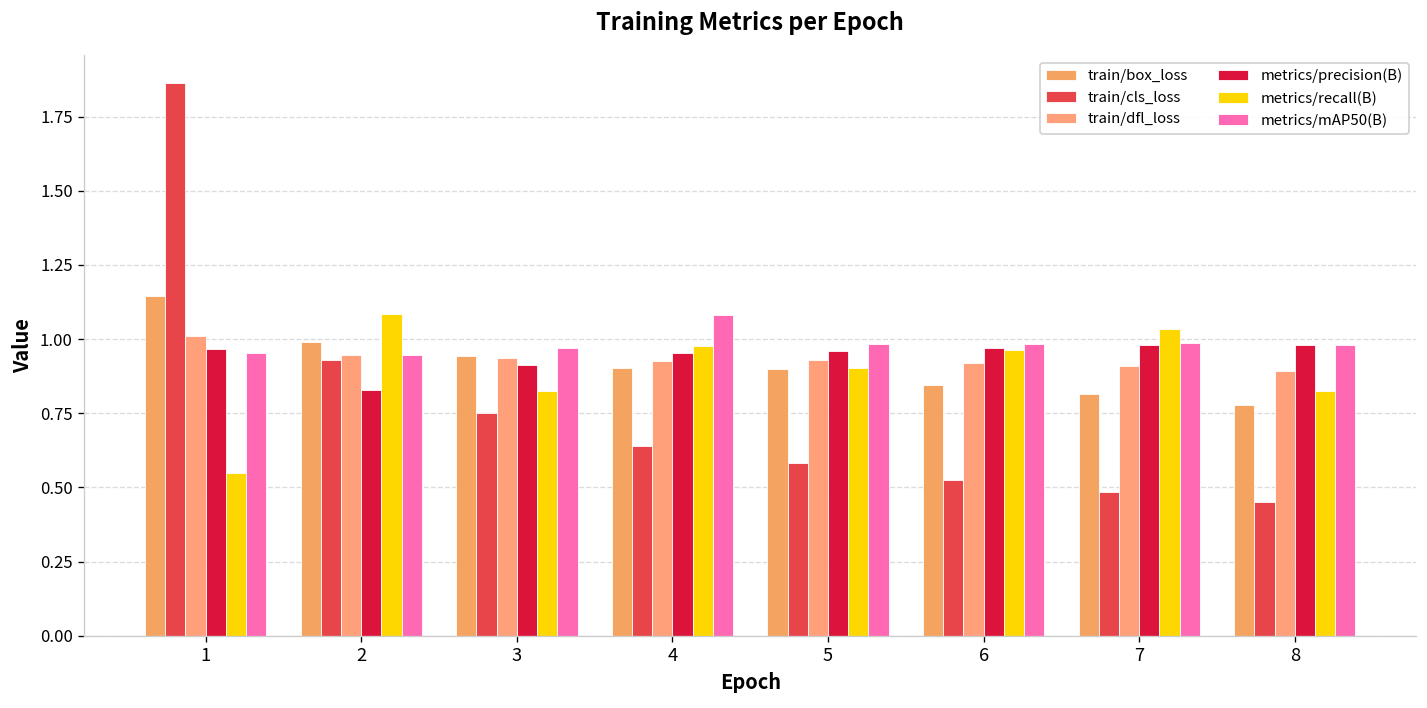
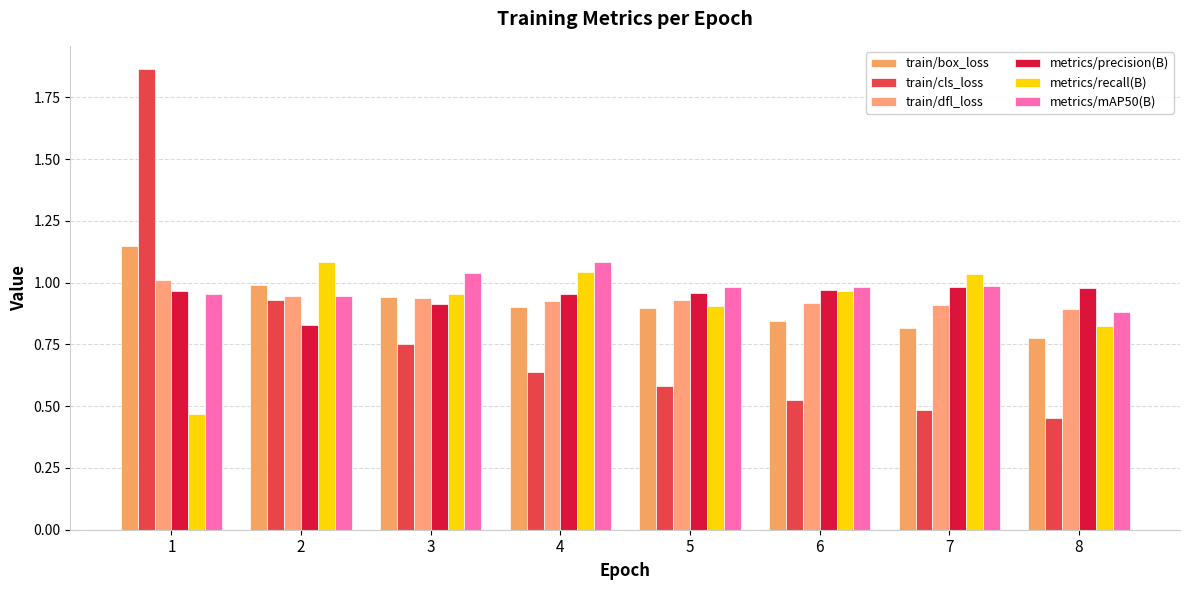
  {
    "metrics/recall(B)": {
-     "1": 0.55,
+     "1": 0.47,
      "2": 1.08,
-     "3": 0.82,
-     "4": 0.98,
+     "3": 0.95,
+     "4": 1.04,
      "5": 0.90,
      "6": 0.96,
      "7": 1.03,
      "8": 0.82
    },
    "metrics/mAP50(B)": {
      "1": 0.95,
      "2": 0.95,
-     "3": 0.97,
+     "3": 1.04,
      "4": 1.08,
      "5": 0.98,
      "6": 0.98,
      "7": 0.99,
-     "8": 0.98
+     "8": 0.88
    }
  }
